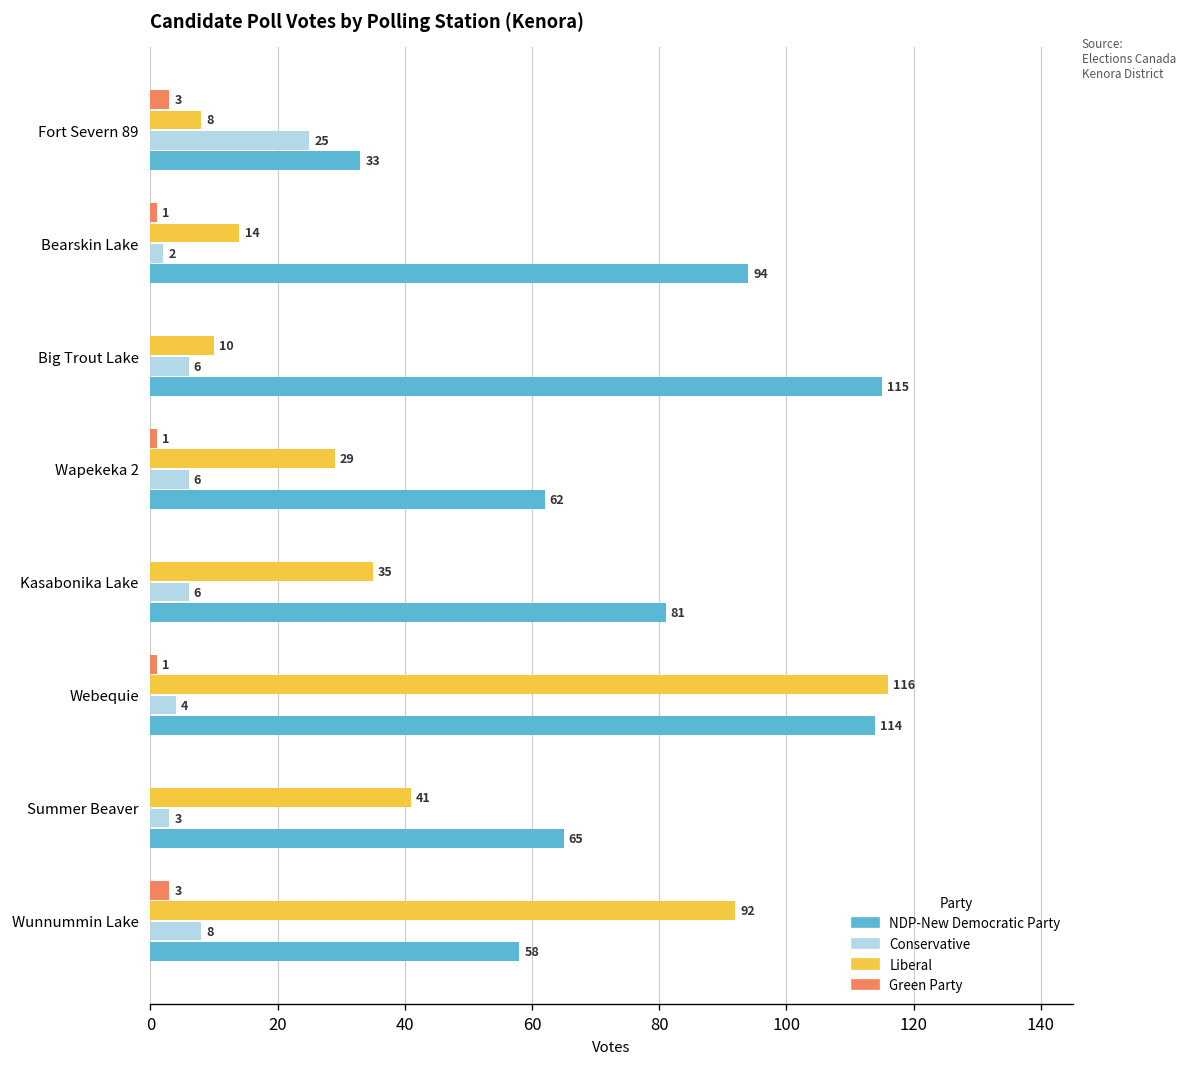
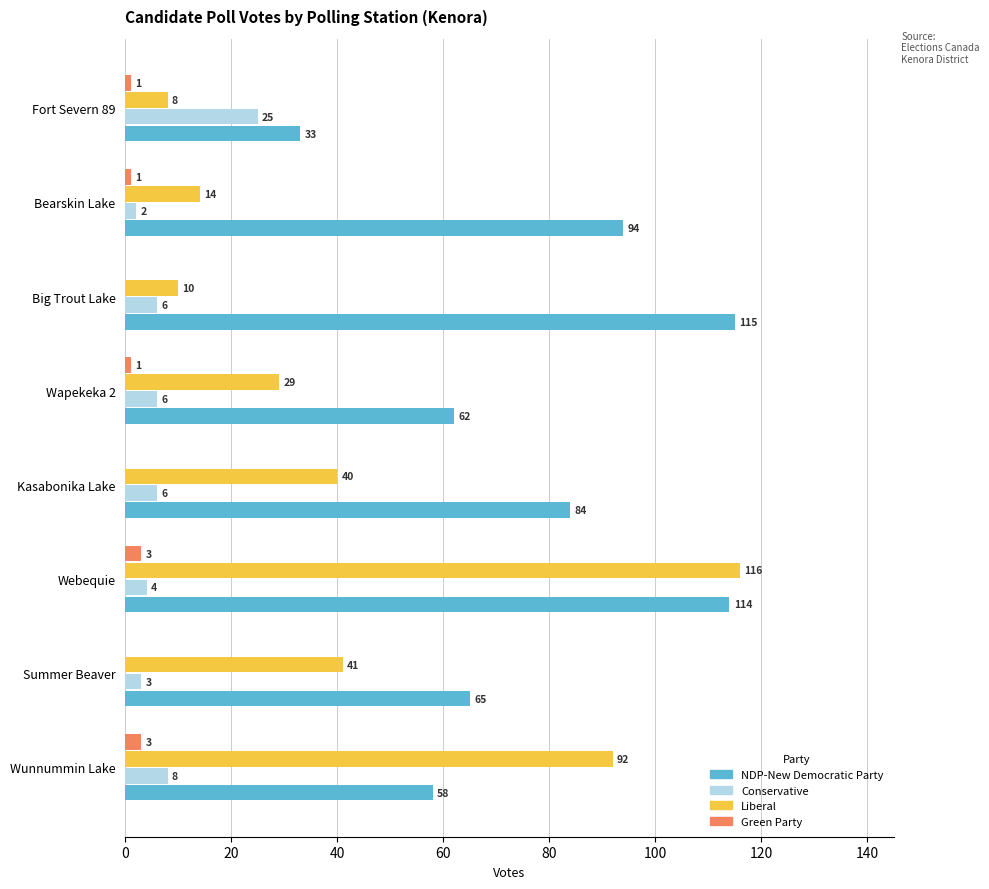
  {
    "NDP-New Democratic Party": {
      "Fort Severn 89": 33,
      "Bearskin Lake": 94,
      "Big Trout Lake": 115,
      "Wapekeka 2": 62,
-     "Kasabonika Lake": 81,
+     "Kasabonika Lake": 84,
      "Webequie": 114,
      "Summer Beaver": 65,
      "Wunnummin Lake": 58
    },
    "Conservative": {
      "Fort Severn 89": 25,
      "Bearskin Lake": 2,
      "Big Trout Lake": 6,
      "Wapekeka 2": 6,
      "Kasabonika Lake": 6,
      "Webequie": 4,
      "Summer Beaver": 3,
      "Wunnummin Lake": 8
    },
    "Liberal": {
      "Fort Severn 89": 8,
      "Bearskin Lake": 14,
      "Big Trout Lake": 10,
      "Wapekeka 2": 29,
-     "Kasabonika Lake": 35,
+     "Kasabonika Lake": 40,
      "Webequie": 116,
      "Summer Beaver": 41,
      "Wunnummin Lake": 92
    },
    "Green Party": {
-     "Fort Severn 89": 3,
+     "Fort Severn 89": 1,
      "Bearskin Lake": 1,
      "Wapekeka 2": 1,
-     "Webequie": 1,
+     "Webequie": 3,
      "Wunnummin Lake": 3
    }
  }
